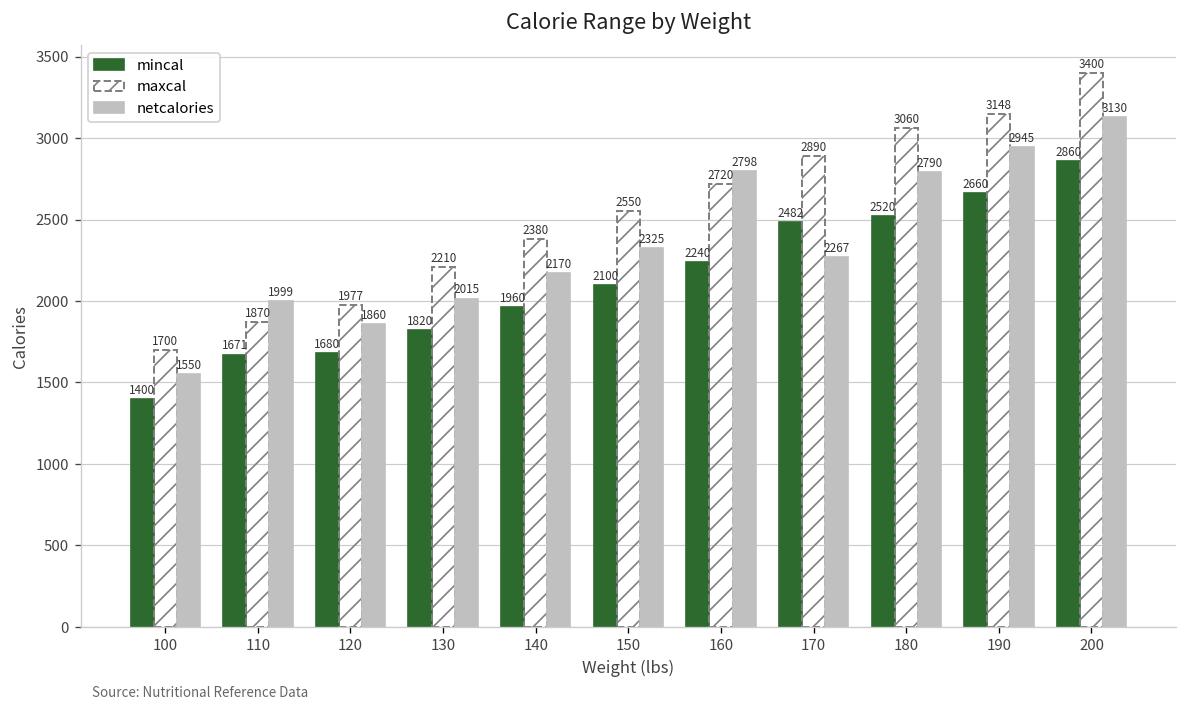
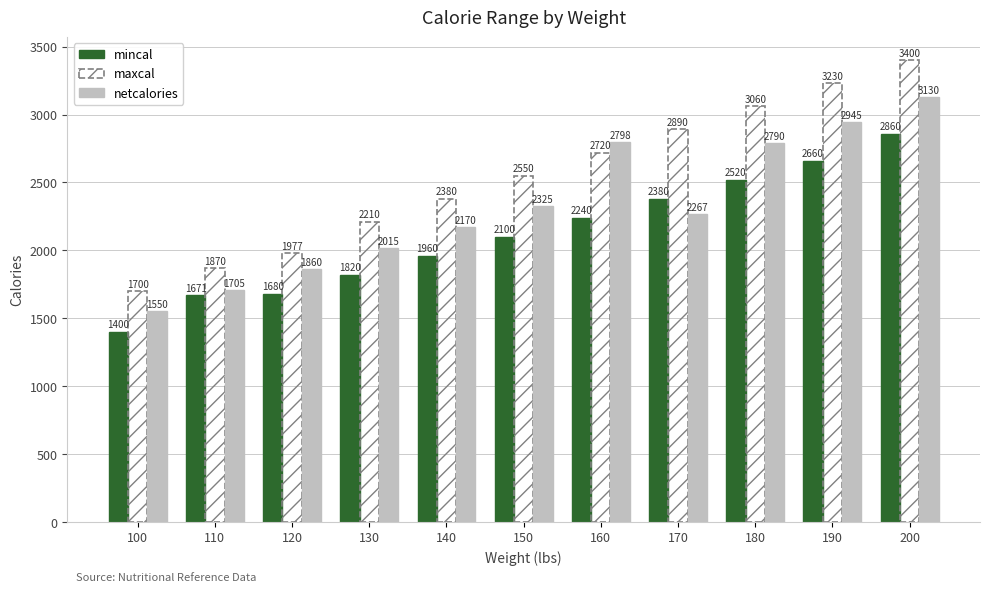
  {
    "mincal": {
      "100": 1400,
      "110": 1671,
      "120": 1680,
      "130": 1820,
      "140": 1960,
      "150": 2100,
      "160": 2240,
-     "170": 2482,
+     "170": 2380,
      "180": 2520,
      "190": 2660,
      "200": 2860
    },
    "maxcal": {
      "100": 1700,
      "110": 1870,
      "120": 1977,
      "130": 2210,
      "140": 2380,
      "150": 2550,
      "160": 2720,
      "170": 2890,
      "180": 3060,
-     "190": 3148,
+     "190": 3230,
      "200": 3400
    },
    "netcalories": {
      "100": 1550,
-     "110": 1999,
+     "110": 1705,
      "120": 1860,
      "130": 2015,
      "140": 2170,
      "150": 2325,
      "160": 2798,
      "170": 2267,
      "180": 2790,
      "190": 2945,
      "200": 3130
    }
  }
